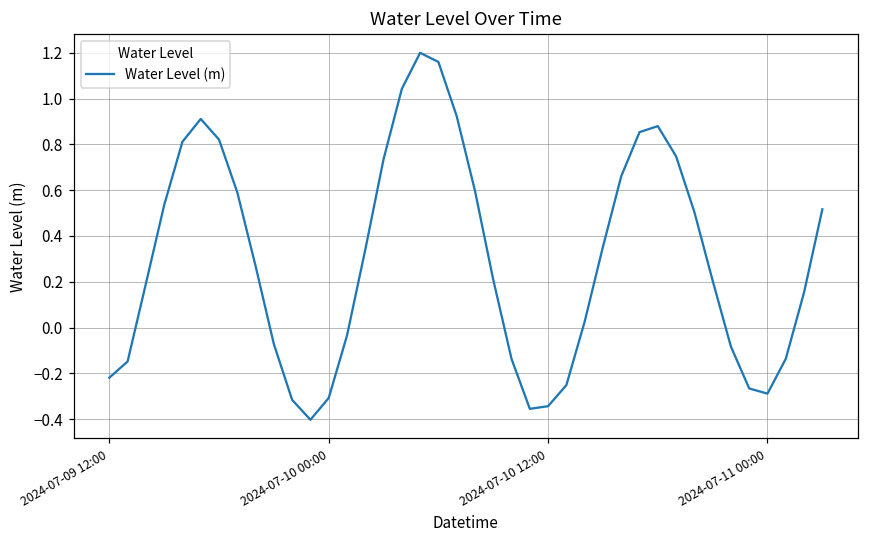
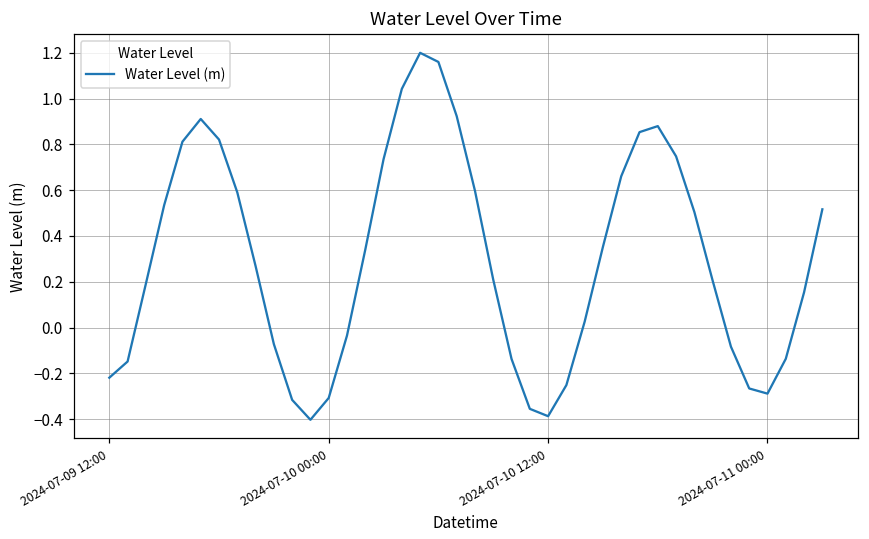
  {
    "2024-07-09 12:00": -0.22,
    "2024-07-10 00:00": -0.31,
-   "2024-07-10 12:00": -0.34,
+   "2024-07-10 12:00": -0.39,
    "2024-07-11 00:00": -0.29
  }
